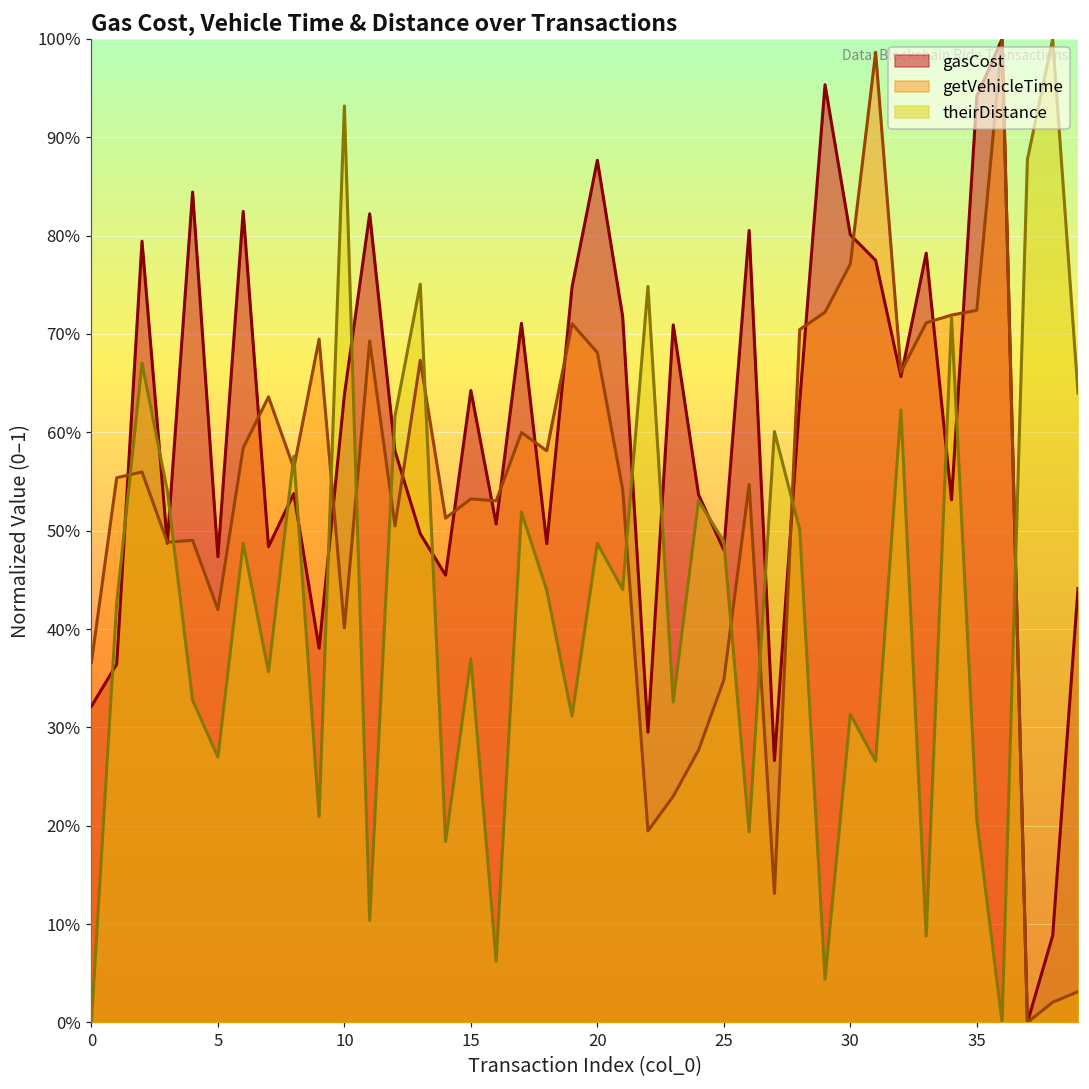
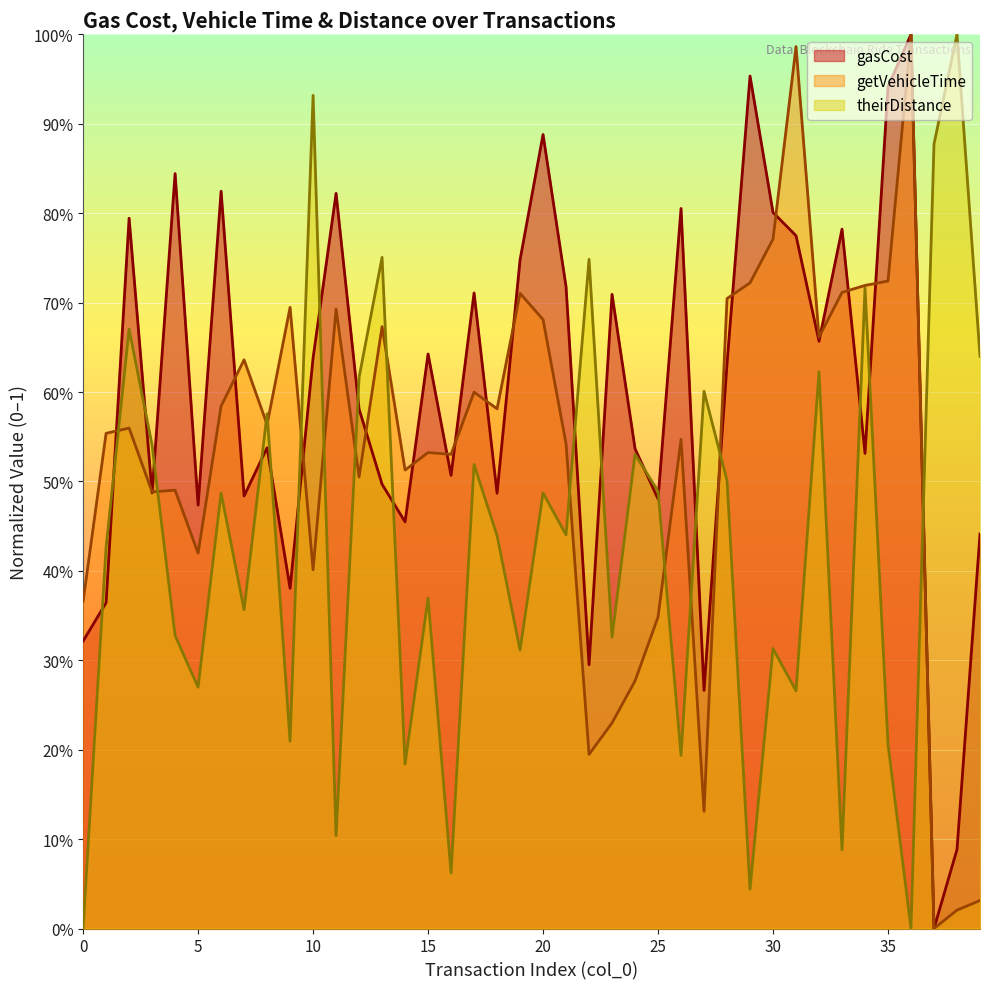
  {
    "gasCost": {
      "0": "32%",
      "5": "47%",
      "10": "64%",
      "15": "64%",
-     "20": "88%",
+     "20": "89%",
      "25": "48%",
      "30": "80%"
    }
  }
